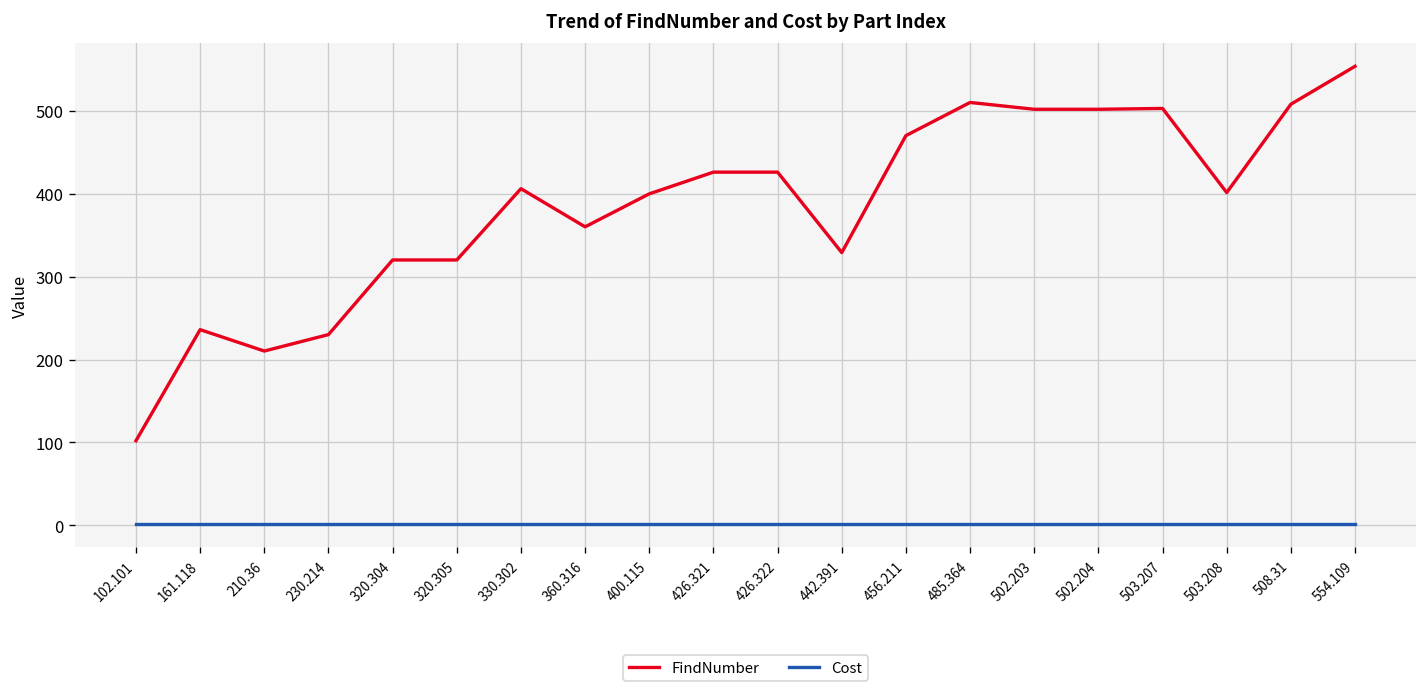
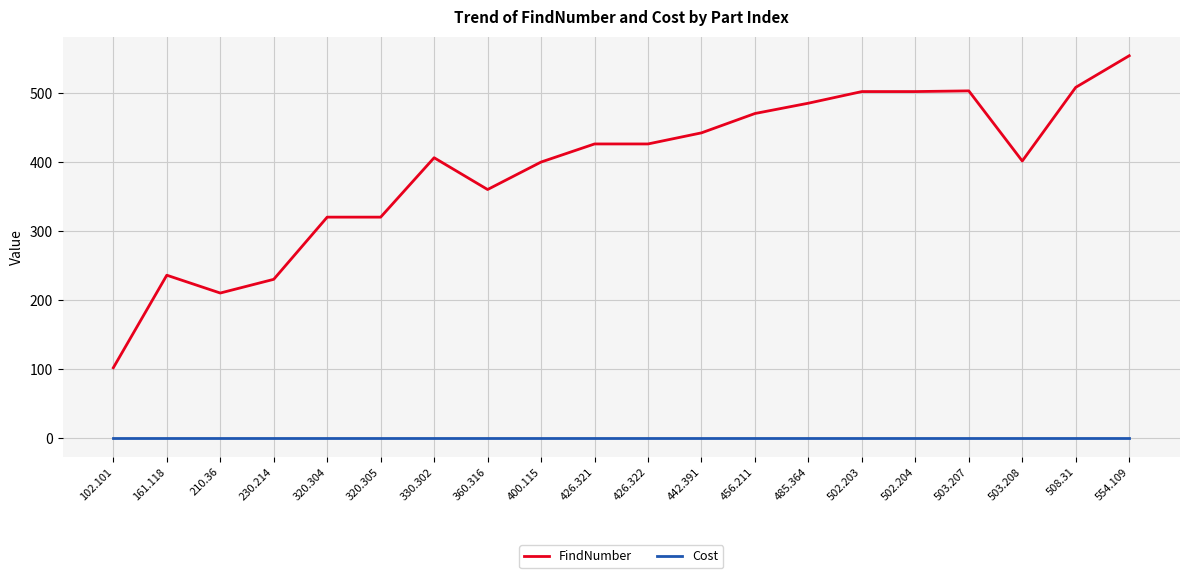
  {
    "FindNumber": {
      "102.101": 100,
      "161.118": 240,
      "210.36": 210,
      "230.214": 230,
      "320.304": 320,
      "320.305": 320,
      "330.302": 410,
      "360.316": 360,
      "400.115": 400,
      "426.321": 430,
      "426.322": 430,
-     "442.391": 330,
+     "442.391": 440,
      "456.211": 470,
-     "485.364": 510,
+     "485.364": 490,
      "502.203": 500,
      "502.204": 500,
      "503.207": 500,
      "503.208": 400,
      "508.31": 510,
      "554.109": 550
    },
    "Cost": {
      "102.101": 0,
      "161.118": 0,
      "210.36": 0,
      "230.214": 0,
      "320.304": 0,
      "320.305": 0,
      "330.302": 0,
      "360.316": 0,
      "400.115": 0,
      "426.321": 0,
      "426.322": 0,
      "442.391": 0,
      "456.211": 0,
      "485.364": 0,
      "502.203": 0,
      "502.204": 0,
      "503.207": 0,
      "503.208": 0,
      "508.31": 0,
      "554.109": 0
    }
  }
